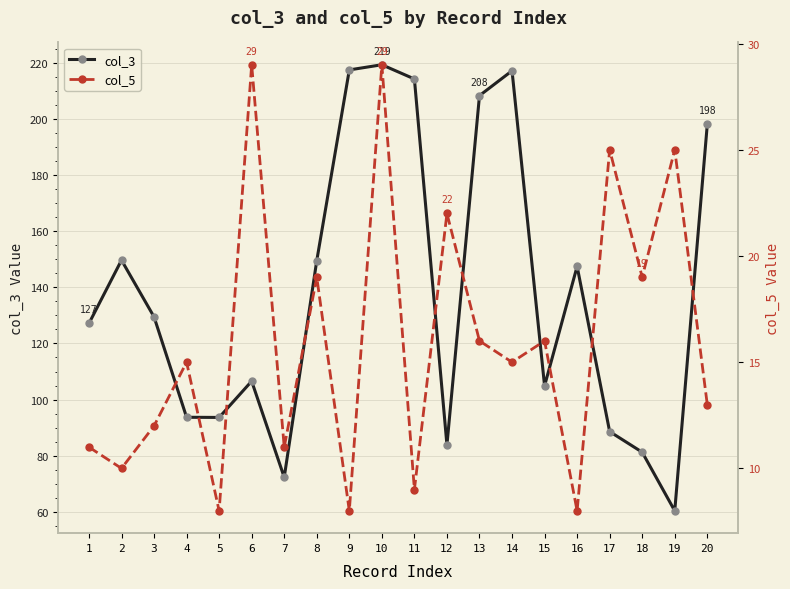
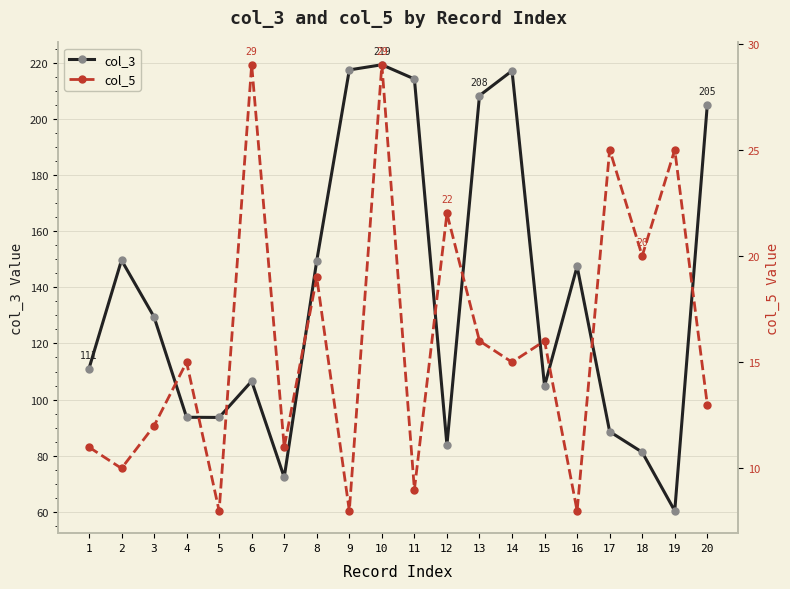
  {
    "col_3": {
-     "1": 127,
+     "1": 111,
      "13": 208,
-     "20": 198
+     "20": 205
    },
    "col_5": {
      "6": 29,
      "12": 22,
-     "18": 19
+     "18": 20
    }
  }
